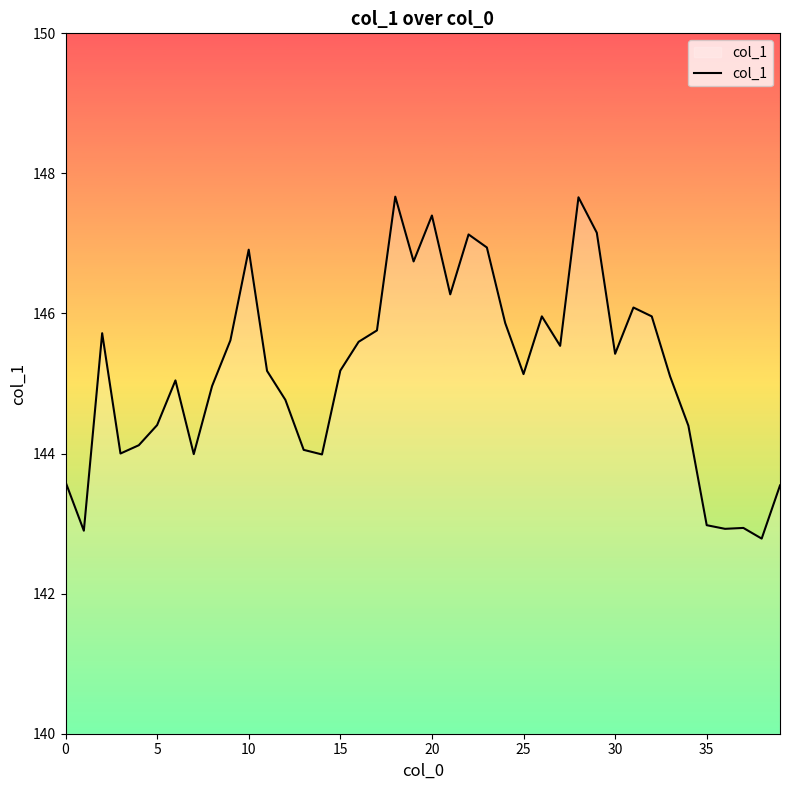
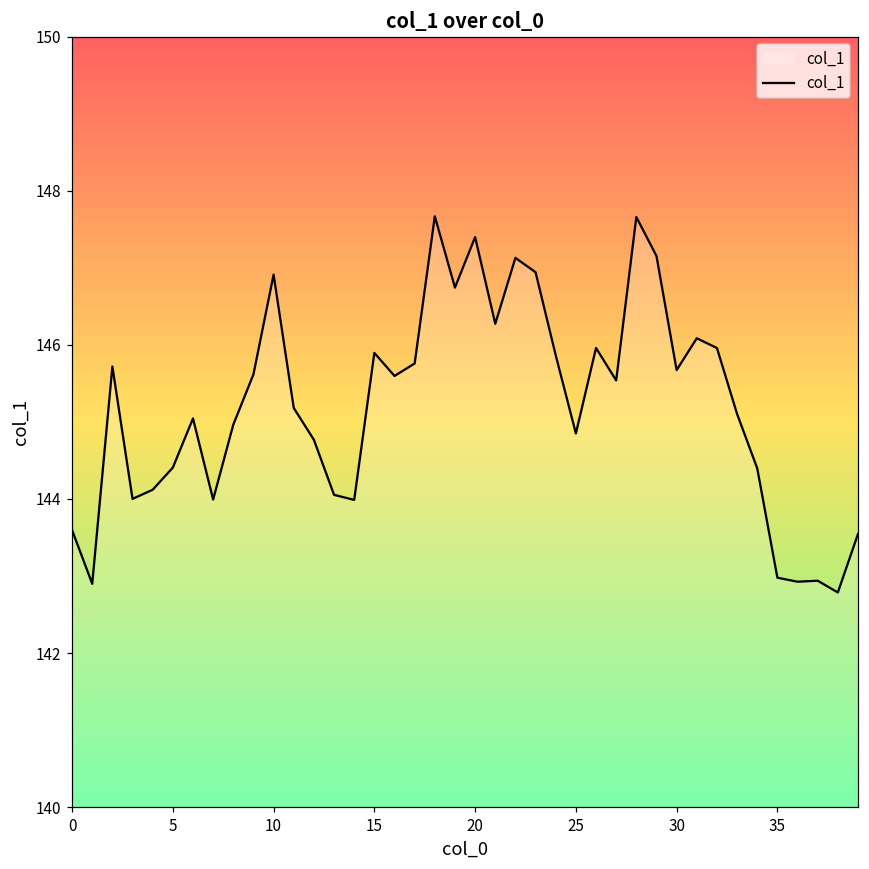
  {
    "0": 143.6,
    "5": 144.4,
    "10": 146.9,
-   "15": 145.2,
+   "15": 145.9,
    "20": 147.4,
-   "25": 145.1,
-   "30": 145.4,
+   "25": 144.8,
+   "30": 145.7,
    "35": 143.0
  }
